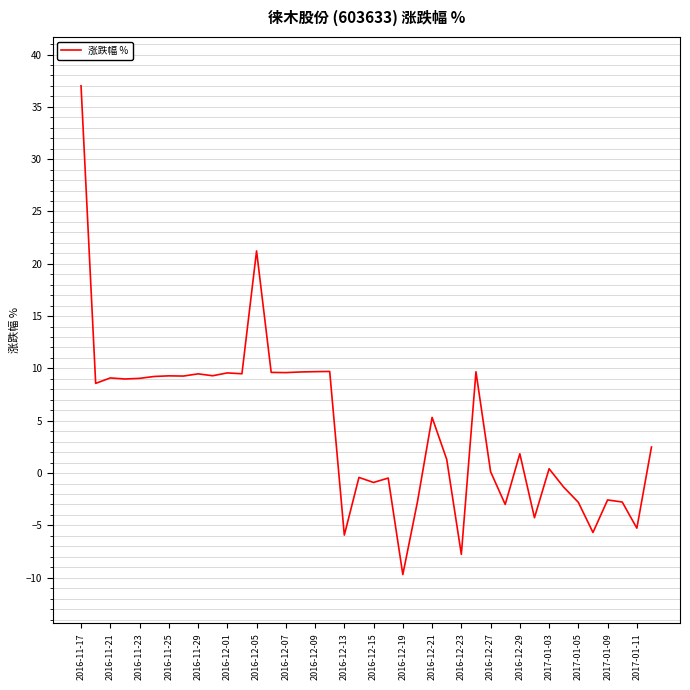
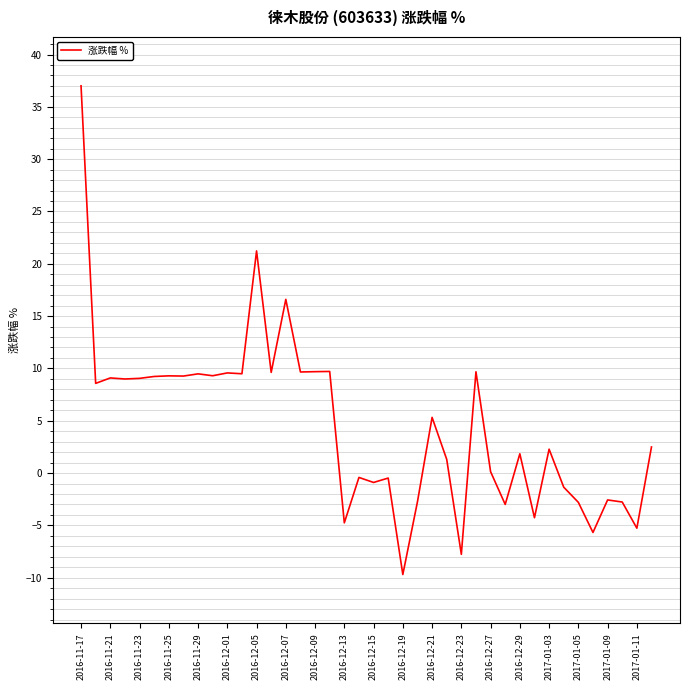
  {
    "2016-11-17": 37.0,
    "2016-11-21": 9.1,
    "2016-11-23": 9.1,
    "2016-11-25": 9.3,
    "2016-11-29": 9.5,
    "2016-12-01": 9.6,
    "2016-12-05": 21.2,
-   "2016-12-07": 9.6,
+   "2016-12-07": 16.6,
    "2016-12-09": 9.7,
-   "2016-12-13": -5.9,
+   "2016-12-13": -4.8,
    "2016-12-15": -0.9,
    "2016-12-19": -9.7,
    "2016-12-21": 5.3,
    "2016-12-23": -7.8,
    "2016-12-27": 0.1,
    "2016-12-29": 1.8,
-   "2017-01-03": 0.4,
+   "2017-01-03": 2.3,
    "2017-01-05": -2.8,
    "2017-01-09": -2.6,
    "2017-01-11": -5.3
  }
